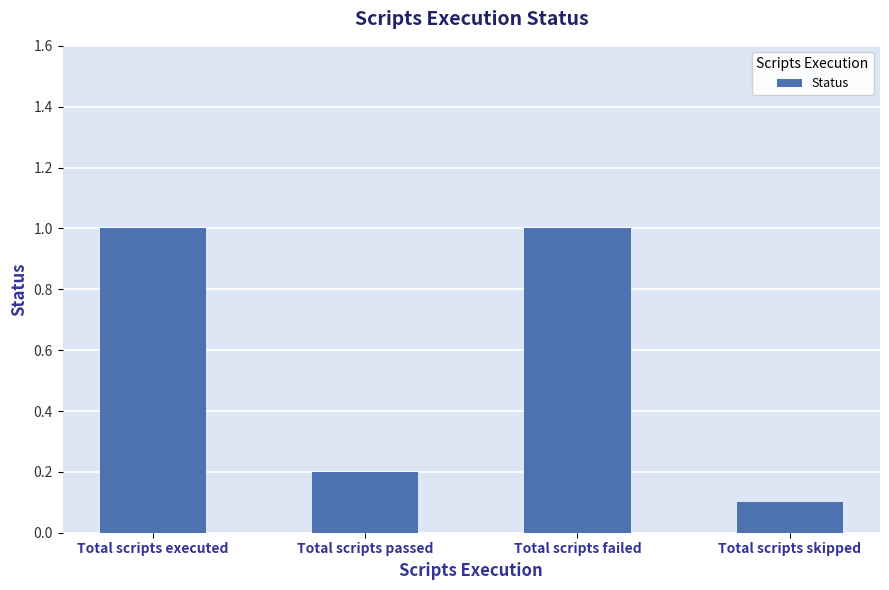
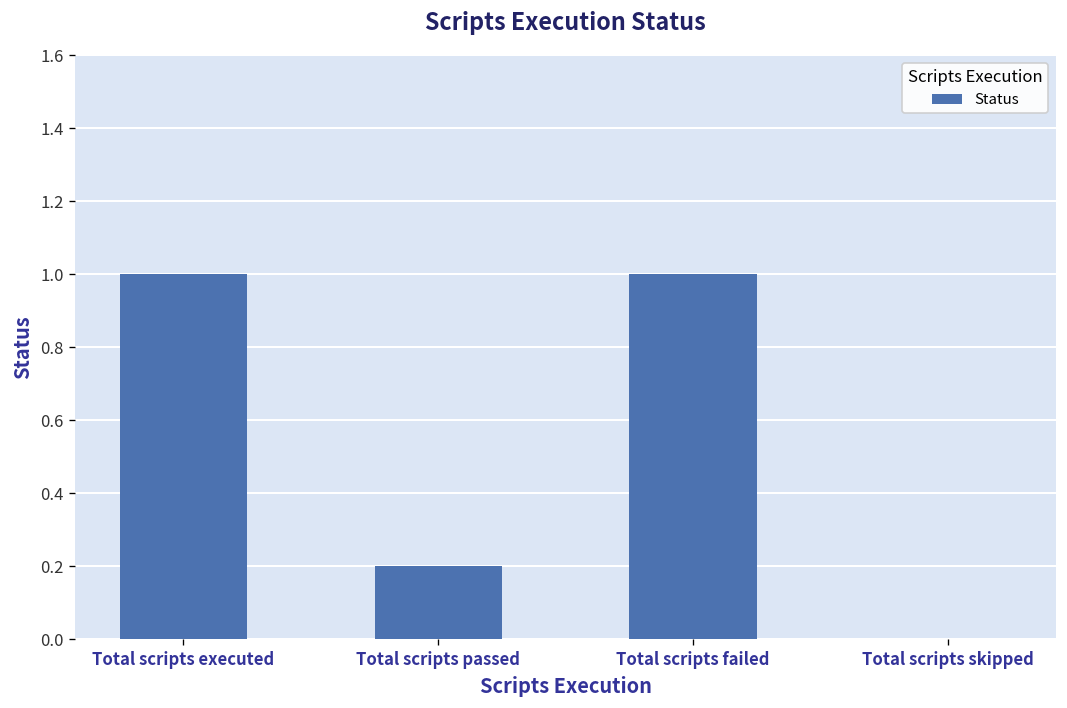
  {
    "Total scripts executed": 1.0,
    "Total scripts passed": 0.2,
    "Total scripts failed": 1.0,
-   "Total scripts skipped": 0.1
+   "Total scripts skipped": 0.0
  }
